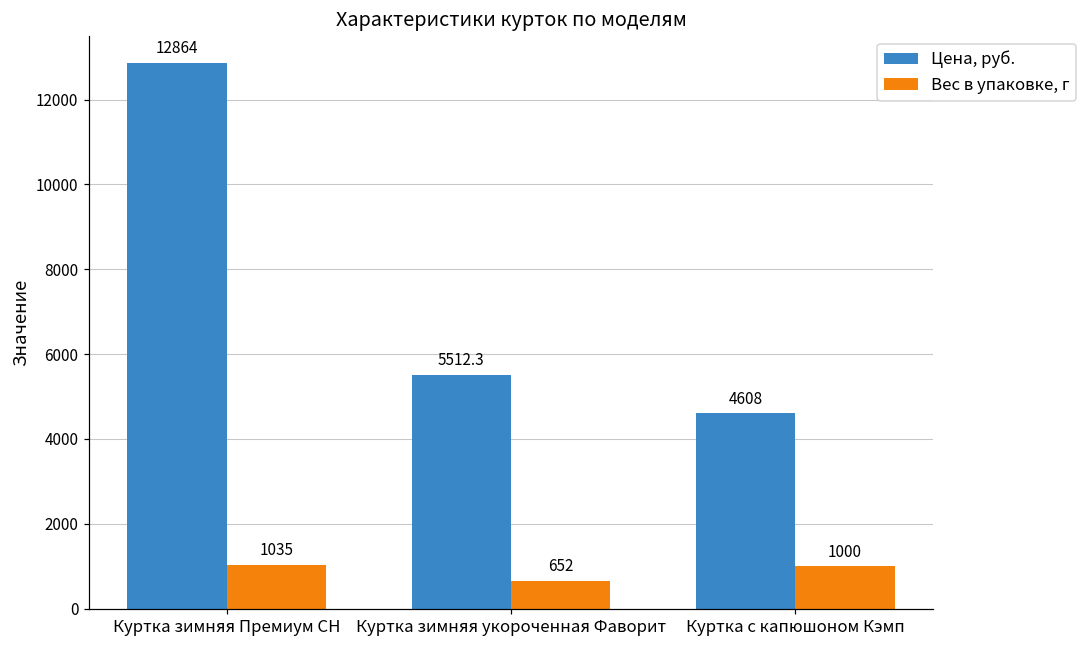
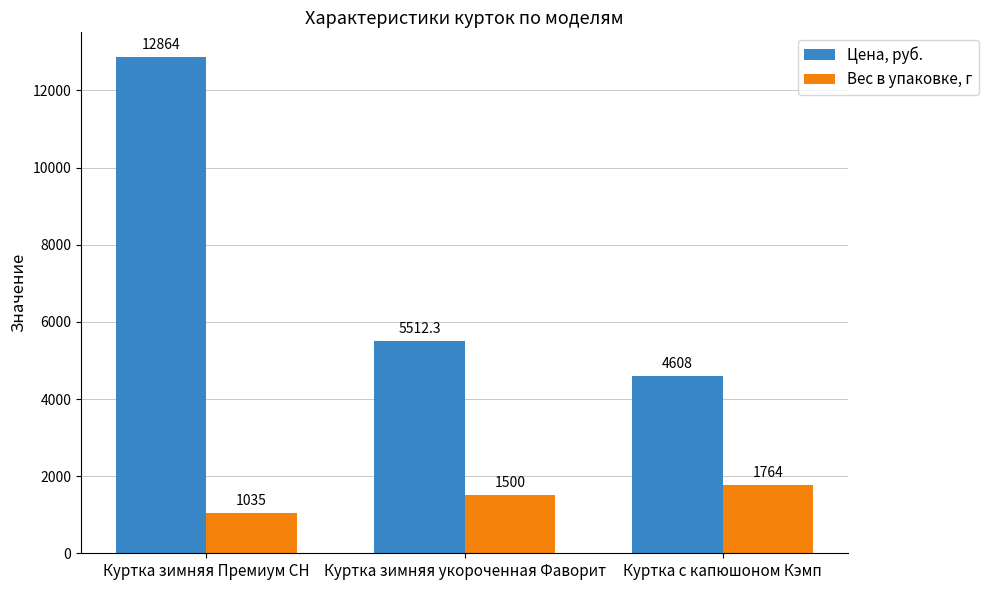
  {
    "Цена, руб.": {
      "Куртка зимняя Премиум CH": 12864,
      "Куртка зимняя укороченная Фаворит": 5512.3,
      "Куртка с капюшоном Кэмп": 4608
    },
    "Вес в упаковке, г": {
      "Куртка зимняя Премиум CH": 1035,
-     "Куртка зимняя укороченная Фаворит": 652,
-     "Куртка с капюшоном Кэмп": 1000
+     "Куртка зимняя укороченная Фаворит": 1500,
+     "Куртка с капюшоном Кэмп": 1764
    }
  }
